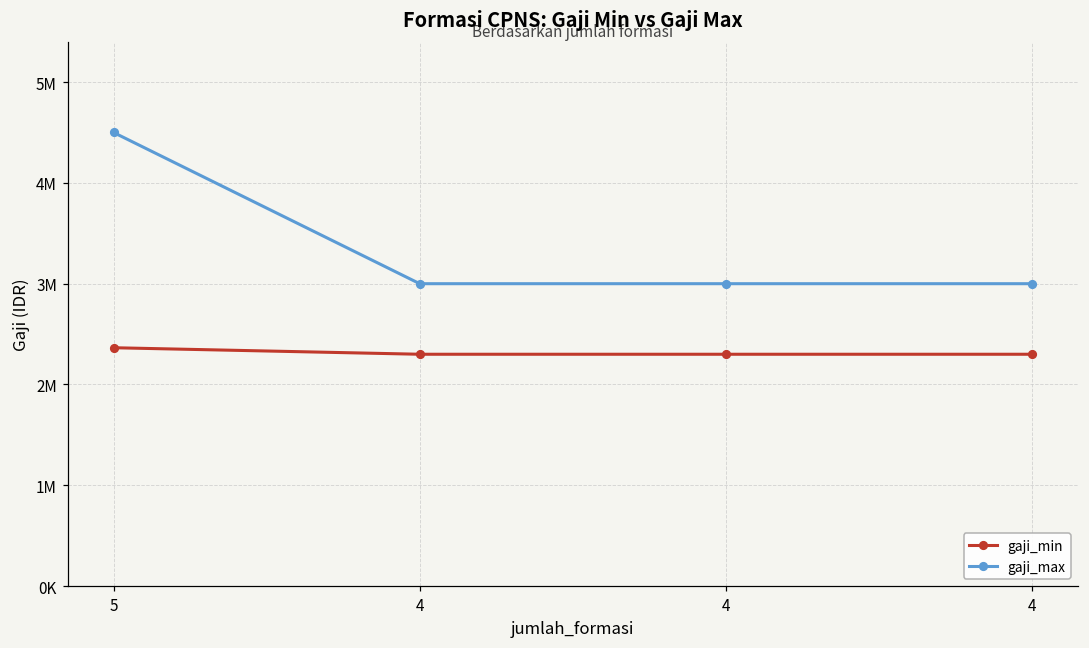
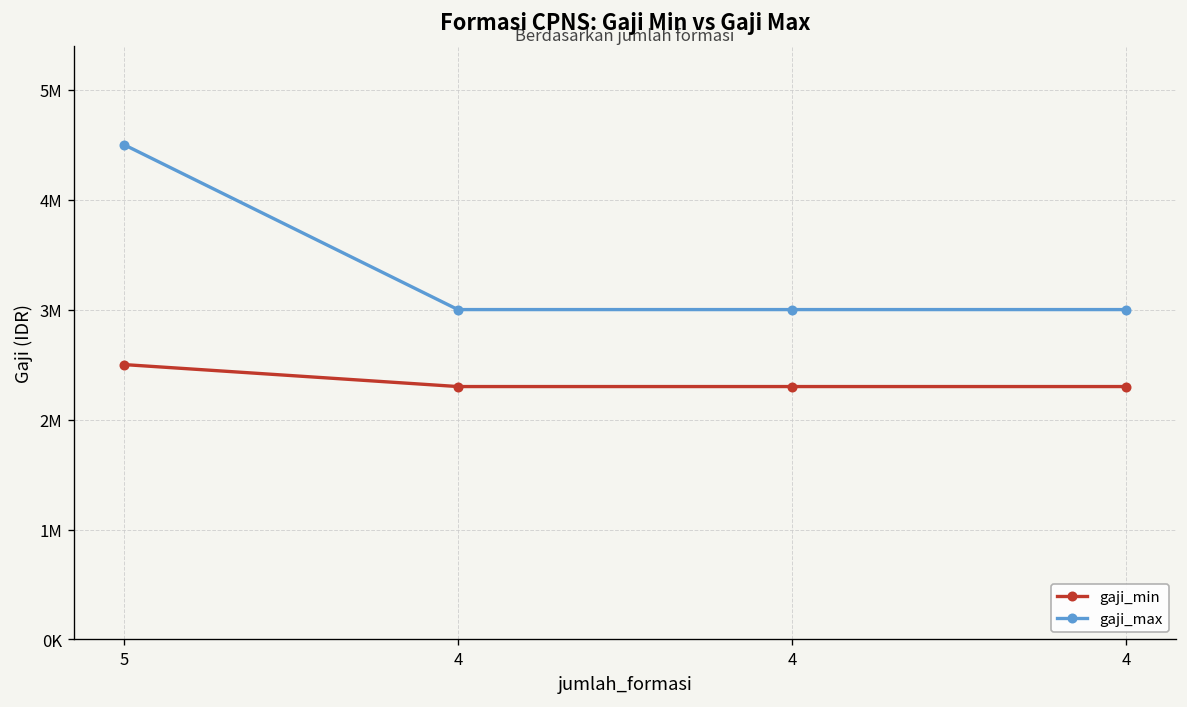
  {
    "gaji_min": {
-     "5": 2400000
+     "5": 2500000
    },
    "gaji_max": {
      "5": 4500000
    }
  }
